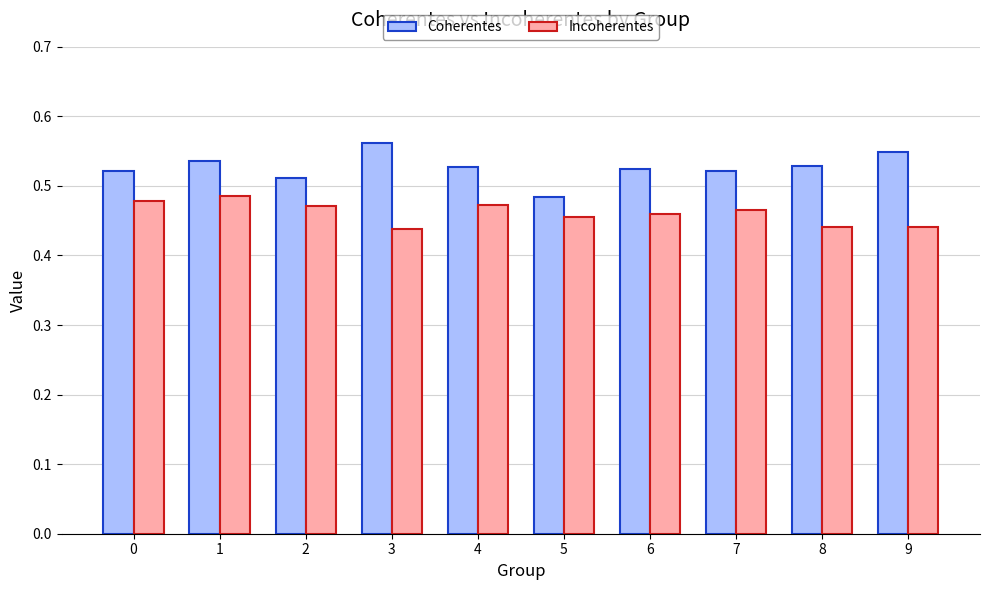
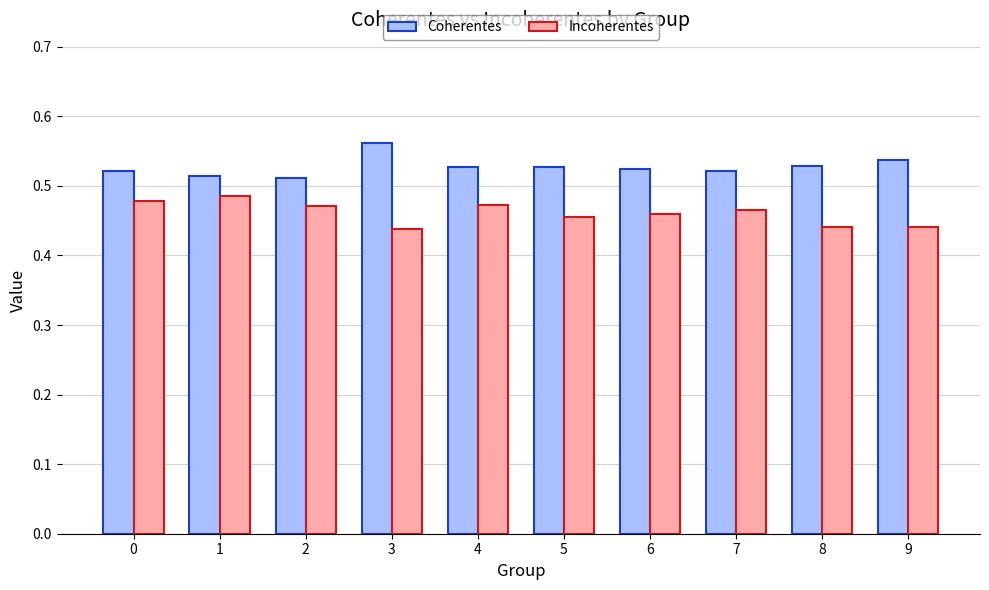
  {
    "Coherentes": {
      "0": 0.52,
-     "1": 0.54,
+     "1": 0.51,
      "2": 0.51,
      "3": 0.56,
      "4": 0.53,
-     "5": 0.48,
+     "5": 0.53,
      "6": 0.53,
      "7": 0.52,
      "8": 0.53,
-     "9": 0.55
+     "9": 0.54
    },
    "Incoherentes": {
      "0": 0.48,
      "1": 0.49,
      "2": 0.47,
      "3": 0.44,
      "4": 0.47,
      "5": 0.46,
      "6": 0.46,
      "7": 0.47,
      "8": 0.44,
      "9": 0.44
    }
  }
